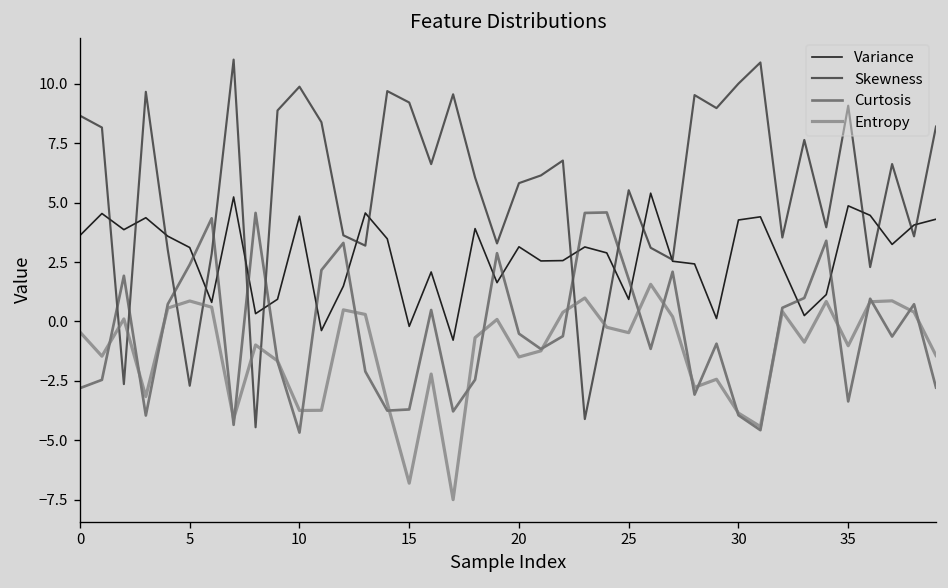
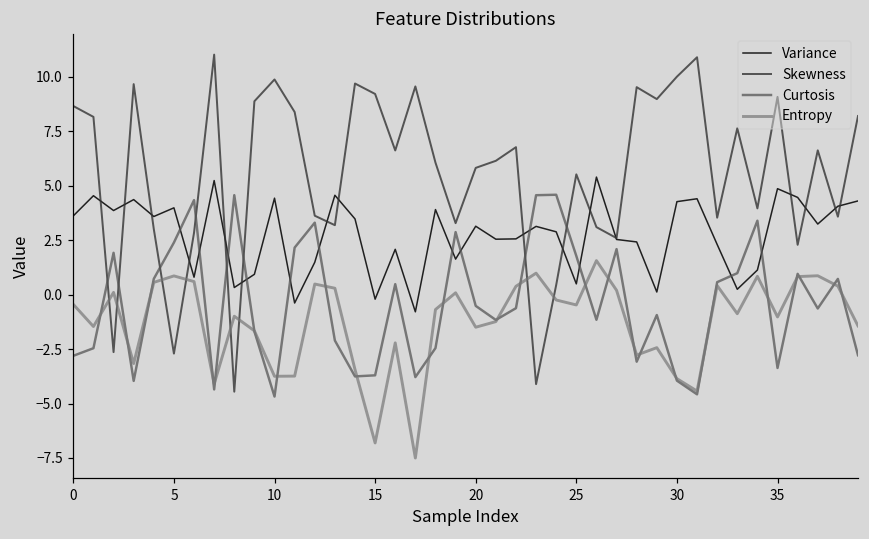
  {
    "Variance": {
      "0": 3.6,
-     "5": 3.1,
+     "5": 4.0,
      "10": 4.4,
      "15": -0.2,
      "20": 3.1,
-     "25": 0.9,
+     "25": 0.5,
      "30": 4.3,
      "35": 4.9
    }
  }
